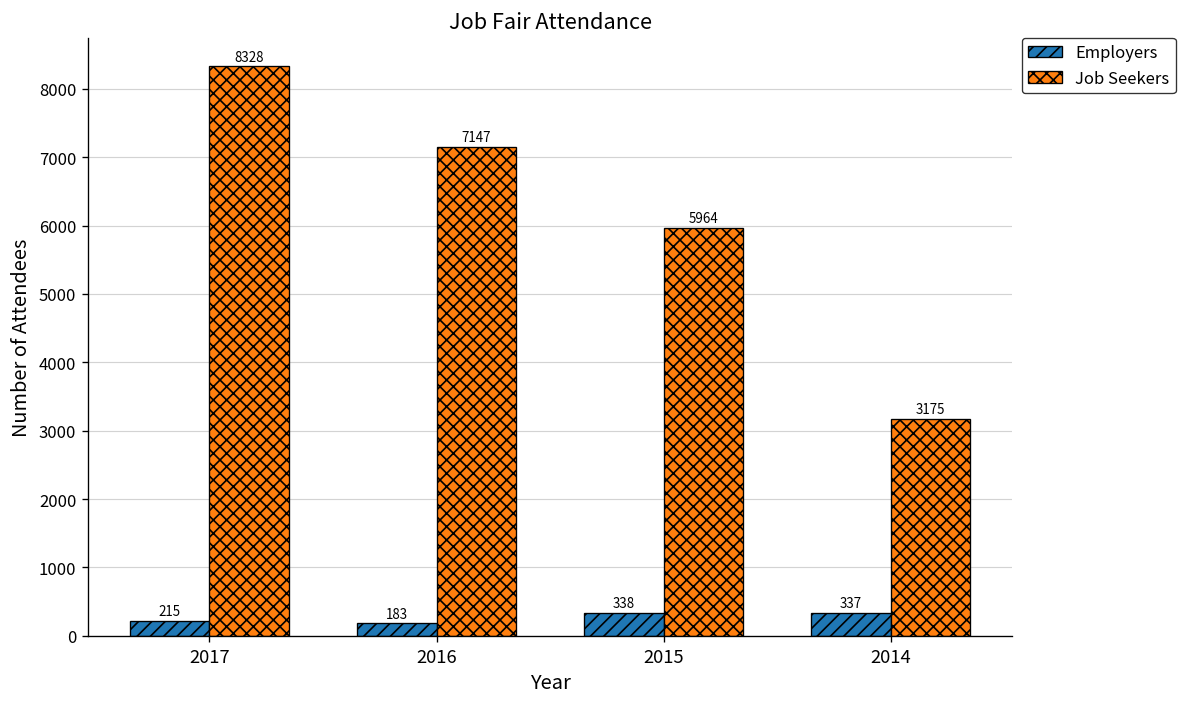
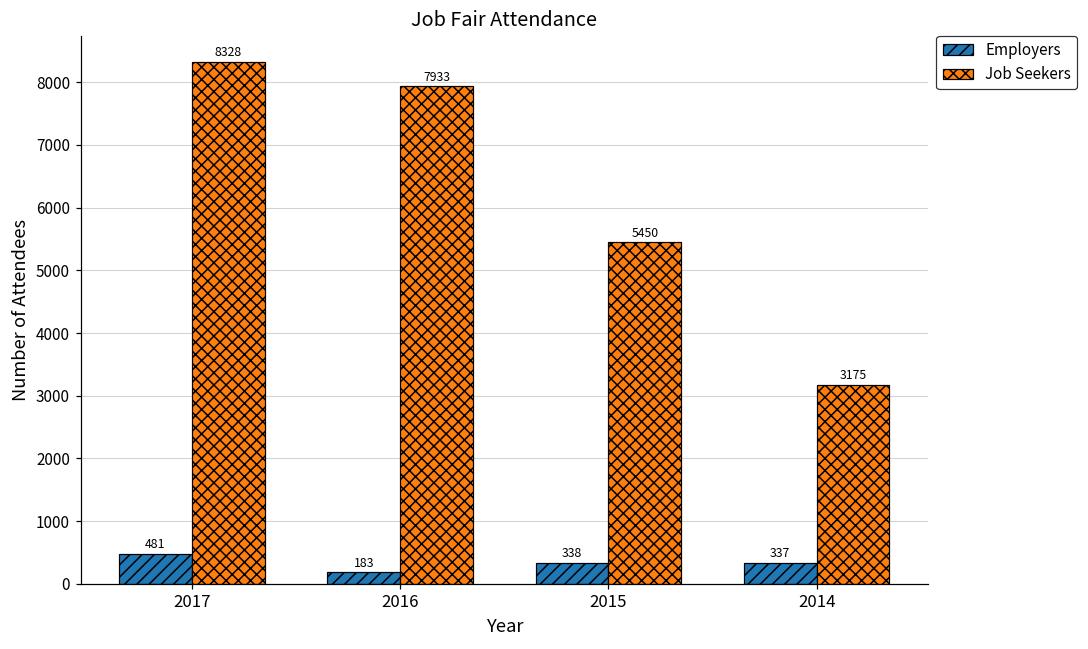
  {
    "Employers": {
-     "2017": 215,
+     "2017": 481,
      "2016": 183,
      "2015": 338,
      "2014": 337
    },
    "Job Seekers": {
      "2017": 8328,
-     "2016": 7147,
-     "2015": 5964,
+     "2016": 7933,
+     "2015": 5450,
      "2014": 3175
    }
  }
